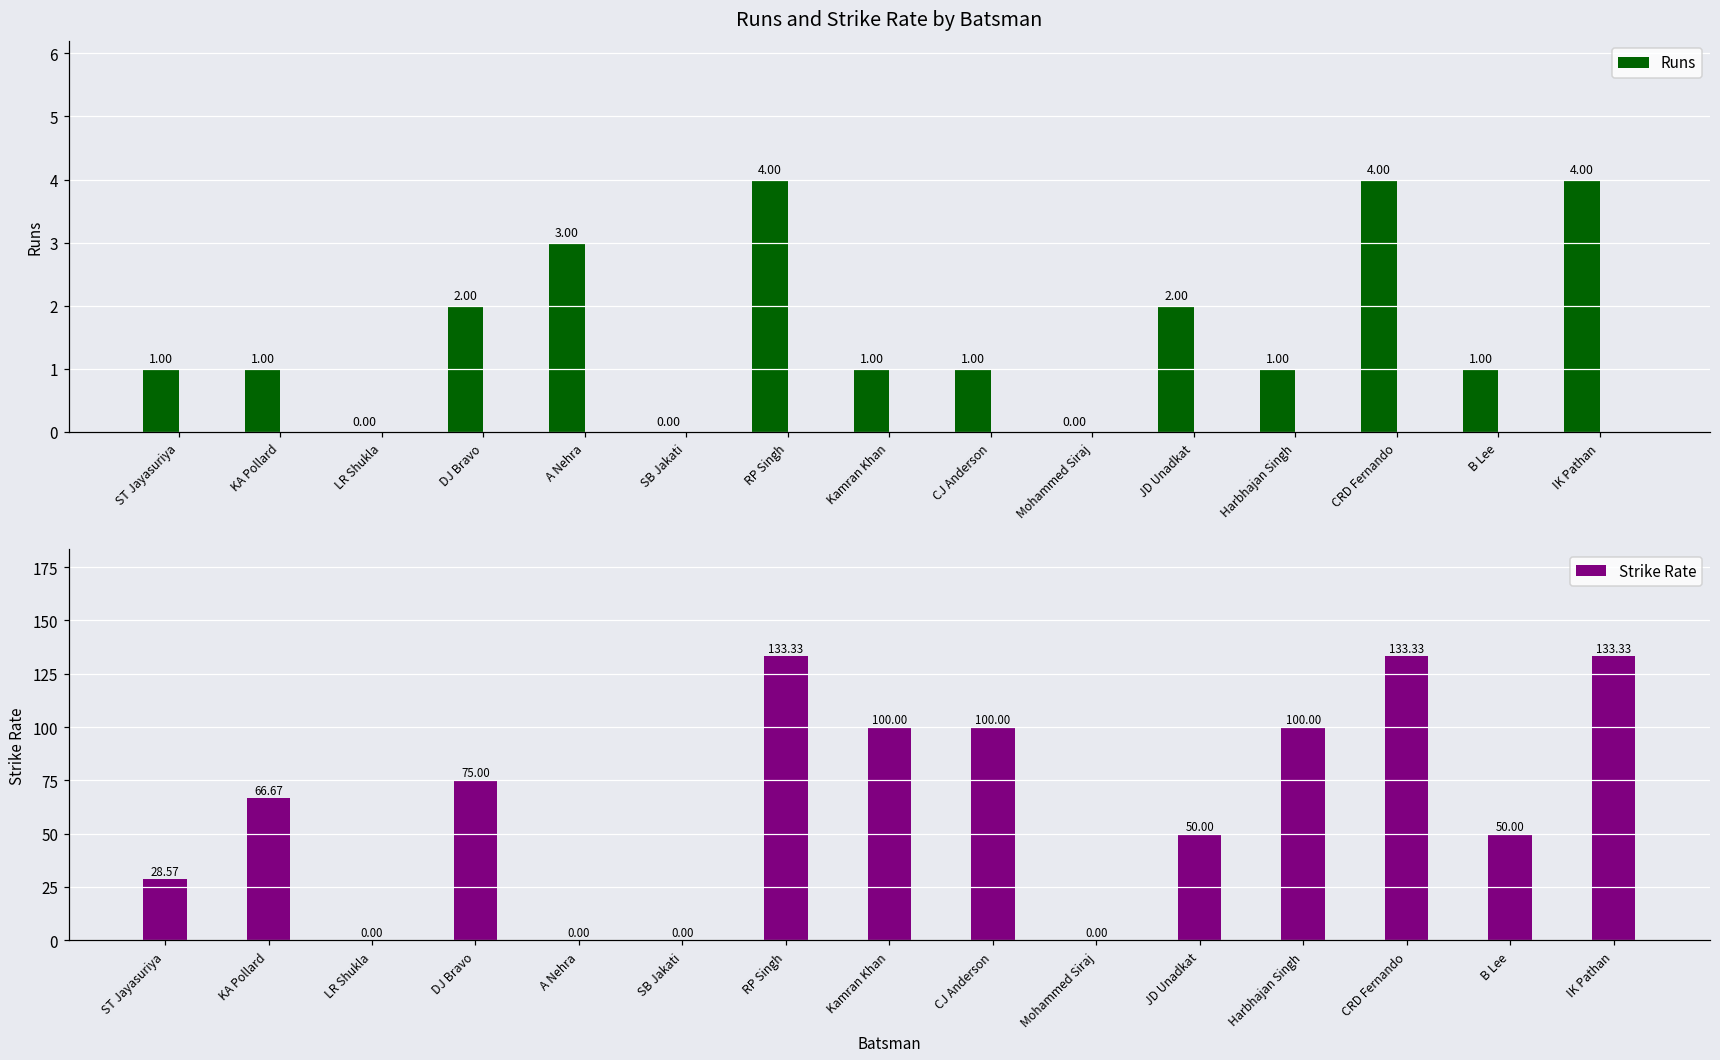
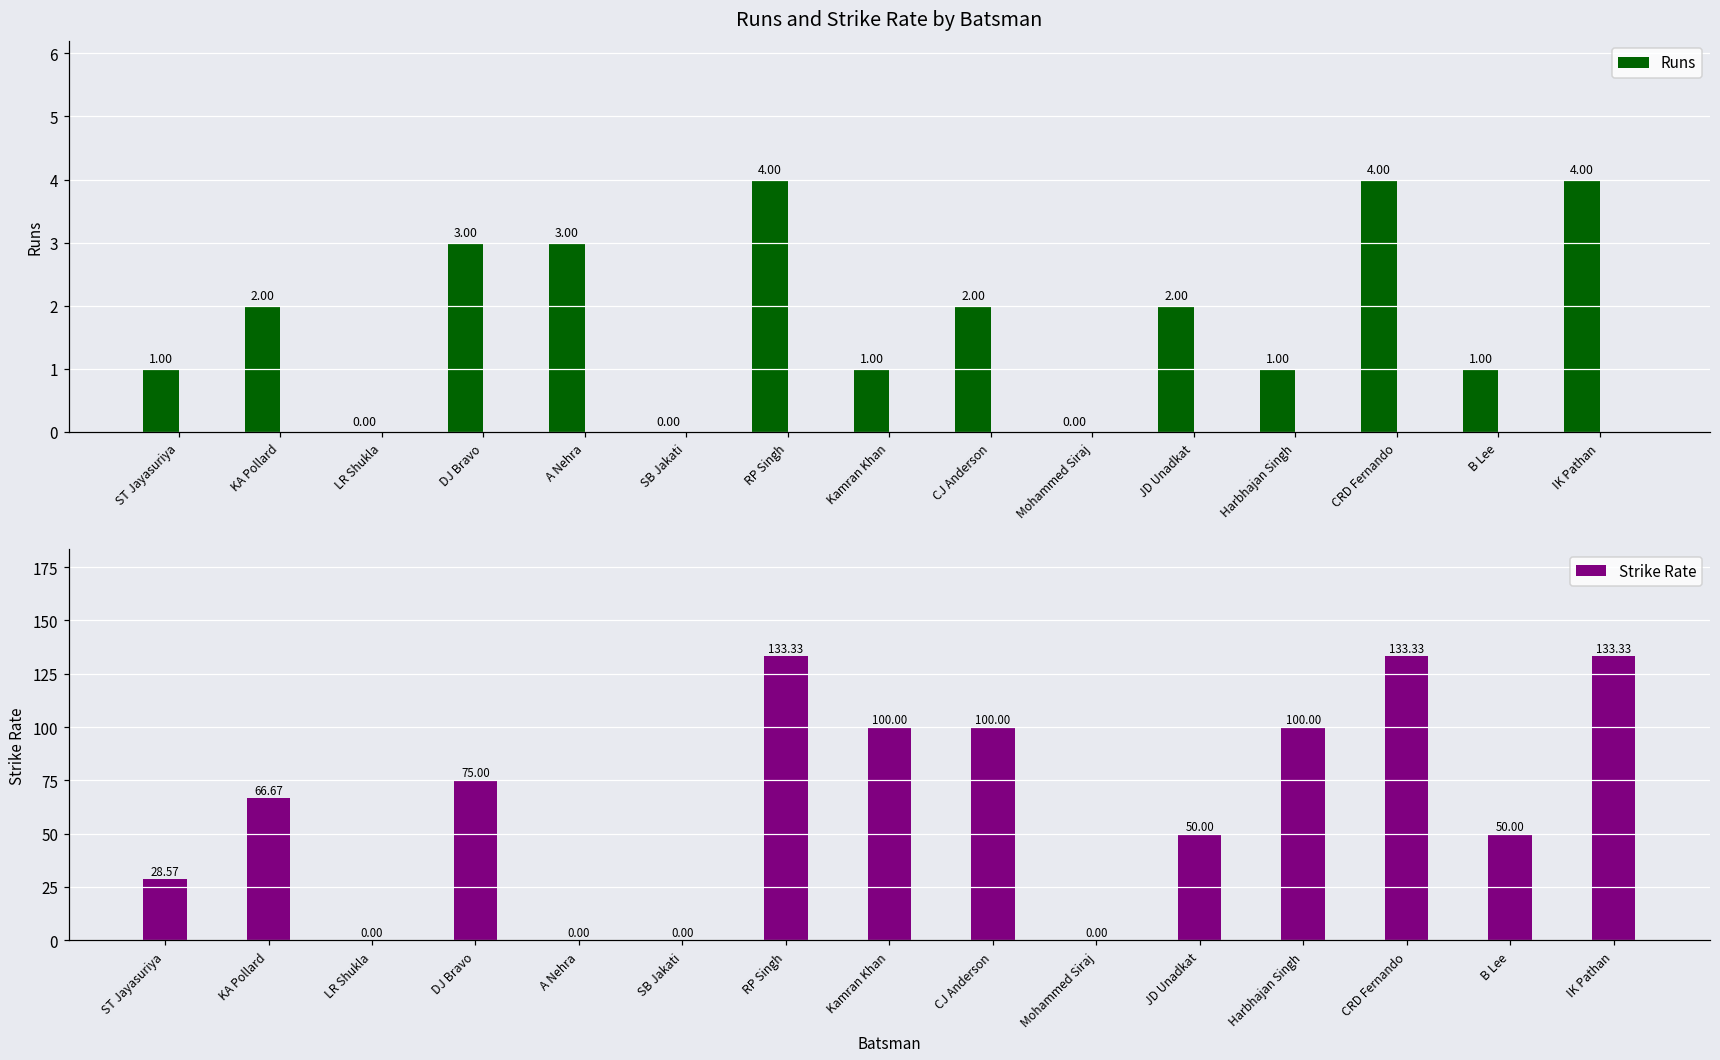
  {
    "Runs and Strike Rate by Batsman": {
      "Runs": {
        "ST Jayasuriya": 1.00,
-       "KA Pollard": 1.00,
+       "KA Pollard": 2.00,
        "LR Shukla": 0.00,
-       "DJ Bravo": 2.00,
+       "DJ Bravo": 3.00,
        "A Nehra": 3.00,
        "SB Jakati": 0.00,
        "RP Singh": 4.00,
        "Kamran Khan": 1.00,
-       "CJ Anderson": 1.00,
+       "CJ Anderson": 2.00,
        "Mohammed Siraj": 0.00,
        "JD Unadkat": 2.00,
        "Harbhajan Singh": 1.00,
        "CRD Fernando": 4.00,
        "B Lee": 1.00,
        "IK Pathan": 4.00
      }
    }
  }
